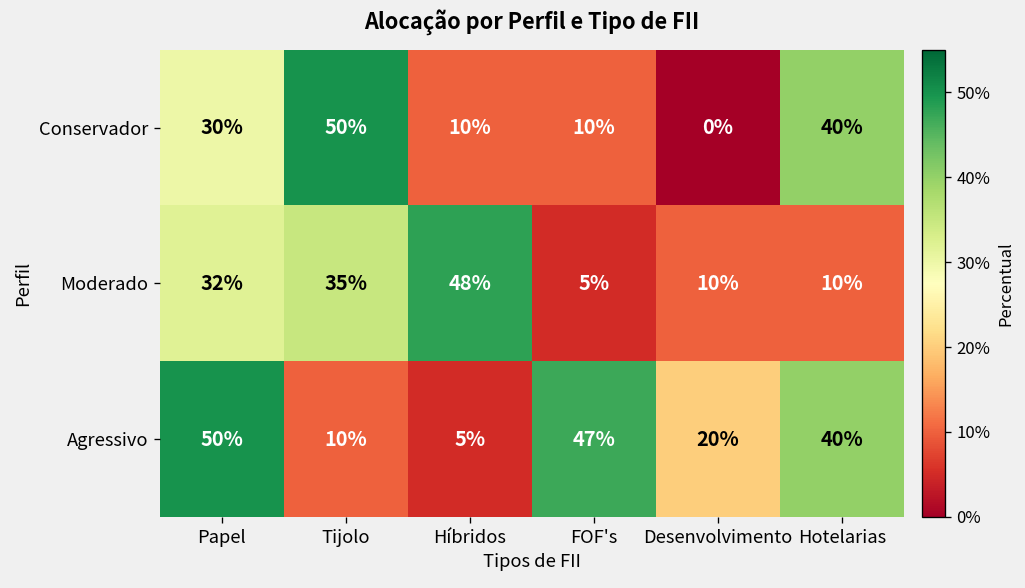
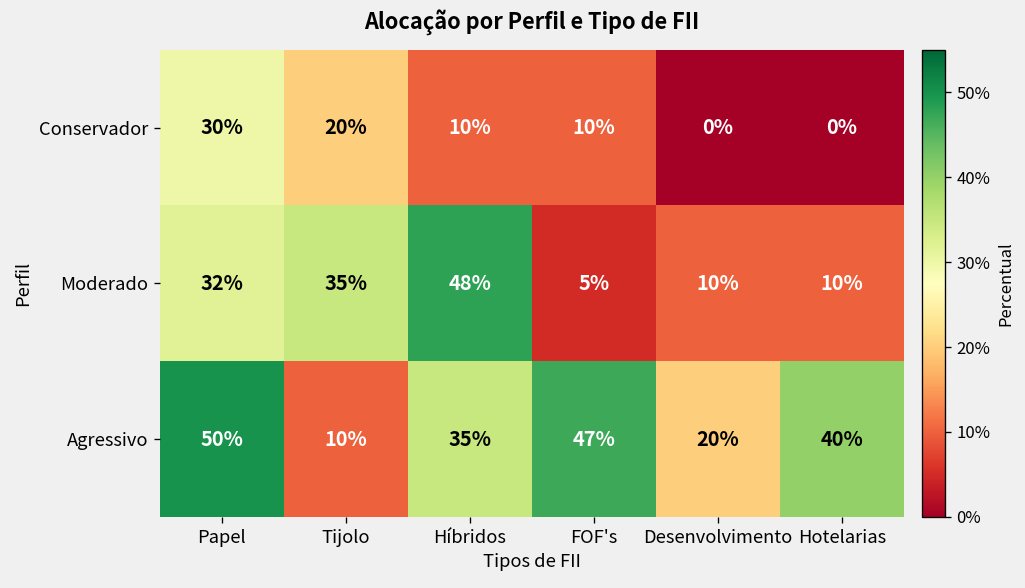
  {
    "Conservador": {
      "Papel": "30%",
-     "Tijolo": "50%",
+     "Tijolo": "20%",
      "Híbridos": "10%",
      "FOF's": "10%",
      "Desenvolvimento": "0%",
-     "Hotelarias": "40%"
+     "Hotelarias": "0%"
    },
    "Moderado": {
      "Papel": "32%",
      "Tijolo": "35%",
      "Híbridos": "48%",
      "FOF's": "5%",
      "Desenvolvimento": "10%",
      "Hotelarias": "10%"
    },
    "Agressivo": {
      "Papel": "50%",
      "Tijolo": "10%",
-     "Híbridos": "5%",
+     "Híbridos": "35%",
      "FOF's": "47%",
      "Desenvolvimento": "20%",
      "Hotelarias": "40%"
    }
  }
